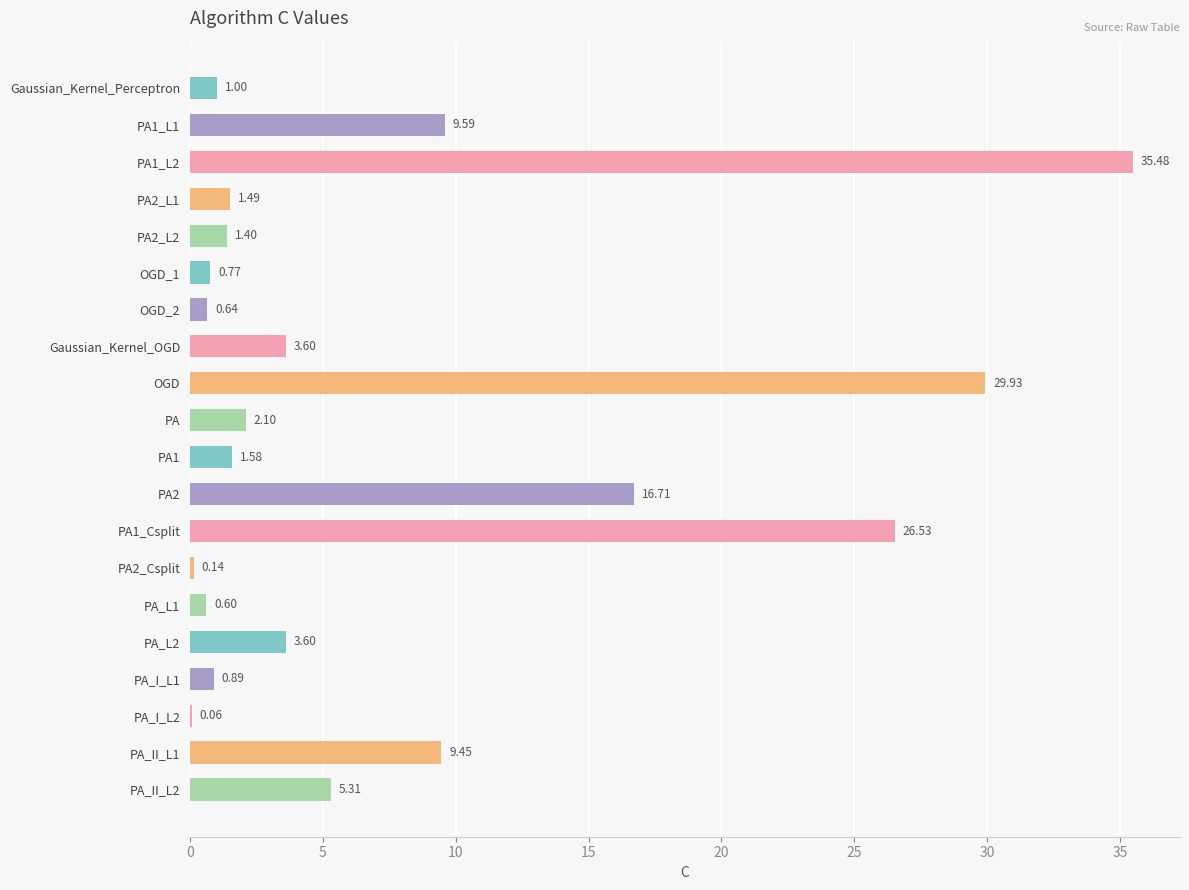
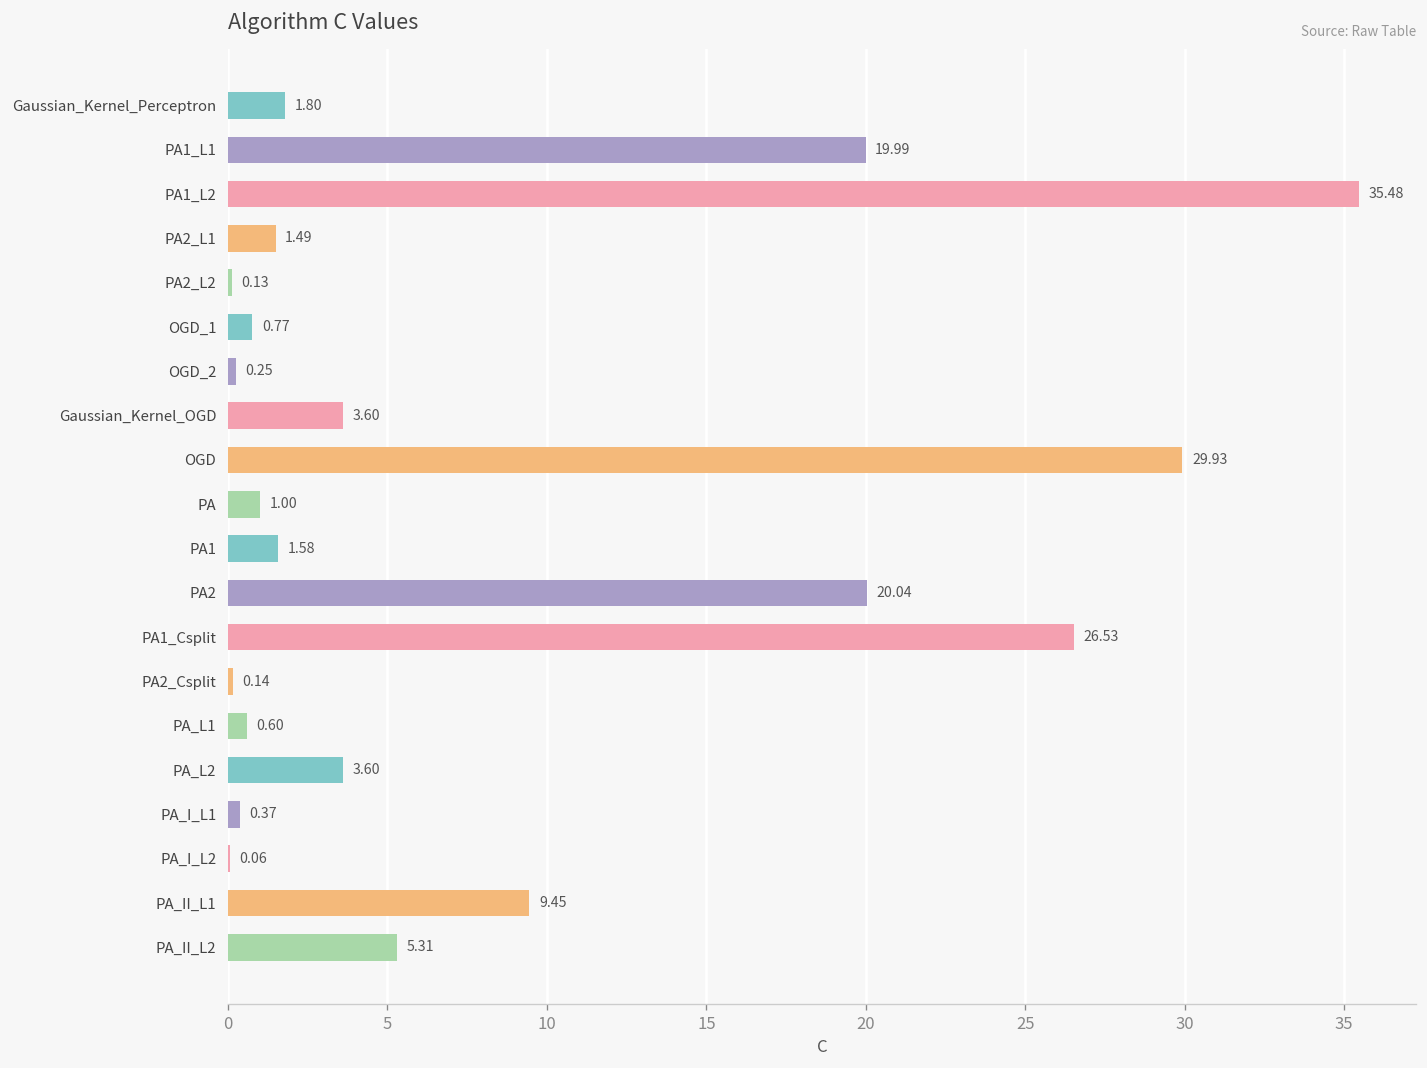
  {
-   "Gaussian_Kernel_Perceptron": 1.00,
-   "PA1_L1": 9.59,
+   "Gaussian_Kernel_Perceptron": 1.80,
+   "PA1_L1": 19.99,
    "PA1_L2": 35.48,
    "PA2_L1": 1.49,
-   "PA2_L2": 1.40,
+   "PA2_L2": 0.13,
    "OGD_1": 0.77,
-   "OGD_2": 0.64,
+   "OGD_2": 0.25,
    "Gaussian_Kernel_OGD": 3.60,
    "OGD": 29.93,
-   "PA": 2.10,
+   "PA": 1.00,
    "PA1": 1.58,
-   "PA2": 16.71,
+   "PA2": 20.04,
    "PA1_Csplit": 26.53,
    "PA2_Csplit": 0.14,
    "PA_L1": 0.60,
    "PA_L2": 3.60,
-   "PA_I_L1": 0.89,
+   "PA_I_L1": 0.37,
    "PA_I_L2": 0.06,
    "PA_II_L1": 9.45,
    "PA_II_L2": 5.31
  }
